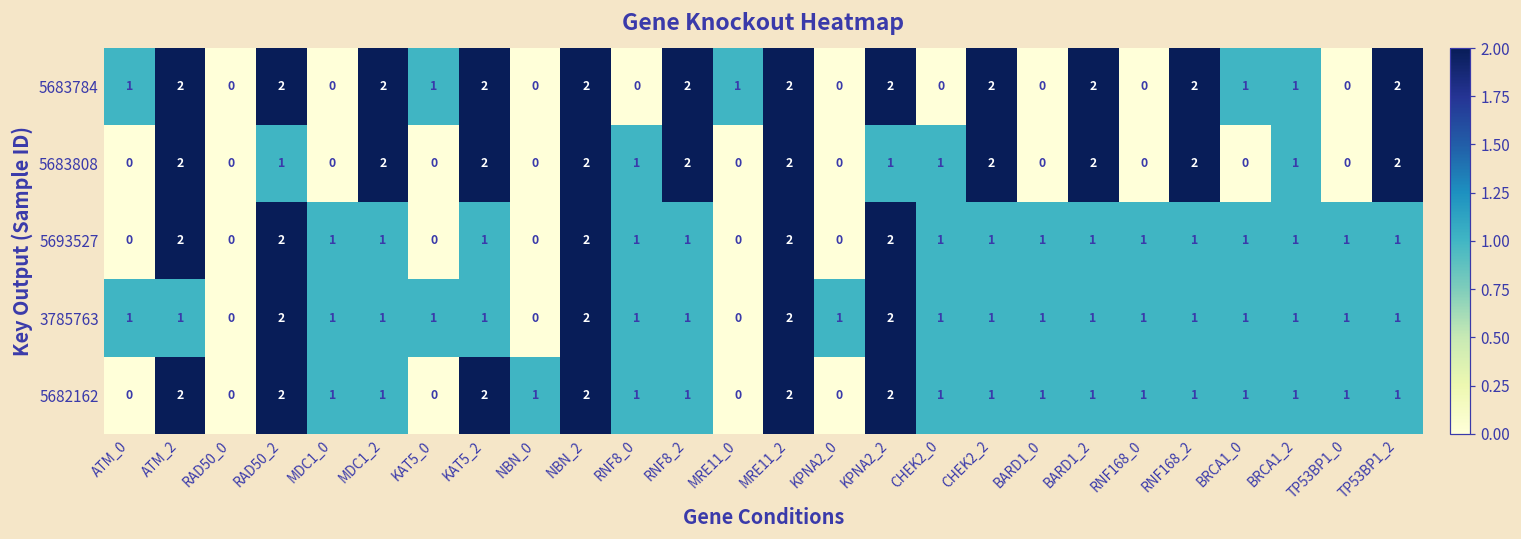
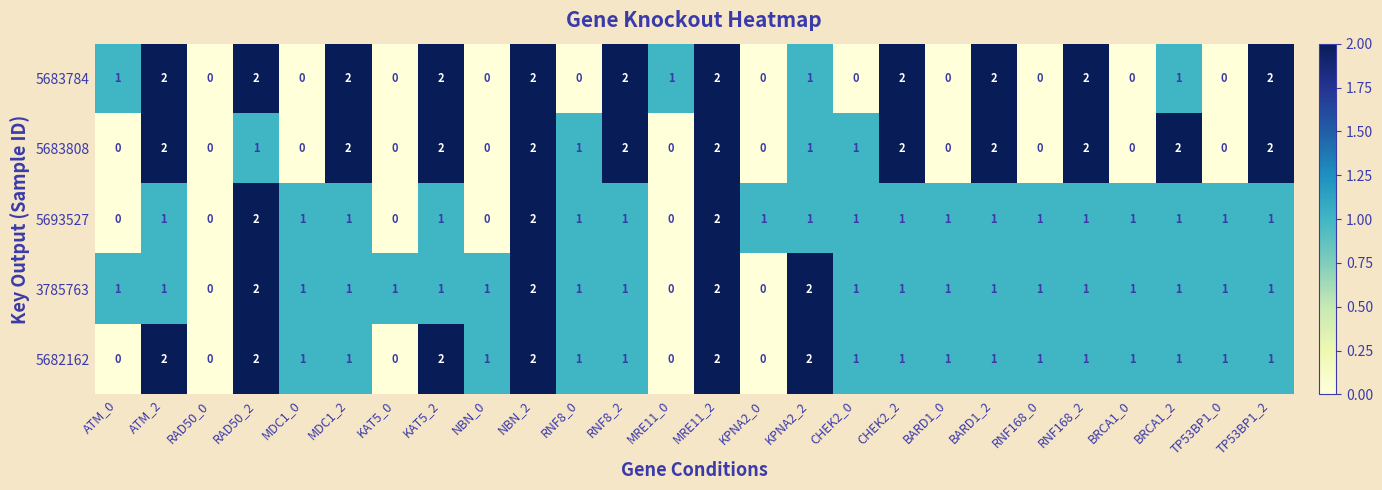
  {
    "5683784": {
      "ATM_0": 1,
      "ATM_2": 2,
      "RAD50_0": 0,
      "RAD50_2": 2,
      "MDC1_0": 0,
      "MDC1_2": 2,
-     "KAT5_0": 1,
+     "KAT5_0": 0,
      "KAT5_2": 2,
      "NBN_0": 0,
      "NBN_2": 2,
      "RNF8_0": 0,
      "RNF8_2": 2,
      "MRE11_0": 1,
      "MRE11_2": 2,
      "KPNA2_0": 0,
-     "KPNA2_2": 2,
+     "KPNA2_2": 1,
      "CHEK2_0": 0,
      "CHEK2_2": 2,
      "BARD1_0": 0,
      "BARD1_2": 2,
      "RNF168_0": 0,
      "RNF168_2": 2,
-     "BRCA1_0": 1,
+     "BRCA1_0": 0,
      "BRCA1_2": 1,
      "TP53BP1_0": 0,
      "TP53BP1_2": 2
    },
    "5683808": {
      "ATM_0": 0,
      "ATM_2": 2,
      "RAD50_0": 0,
      "RAD50_2": 1,
      "MDC1_0": 0,
      "MDC1_2": 2,
      "KAT5_0": 0,
      "KAT5_2": 2,
      "NBN_0": 0,
      "NBN_2": 2,
      "RNF8_0": 1,
      "RNF8_2": 2,
      "MRE11_0": 0,
      "MRE11_2": 2,
      "KPNA2_0": 0,
      "KPNA2_2": 1,
      "CHEK2_0": 1,
      "CHEK2_2": 2,
      "BARD1_0": 0,
      "BARD1_2": 2,
      "RNF168_0": 0,
      "RNF168_2": 2,
      "BRCA1_0": 0,
-     "BRCA1_2": 1,
+     "BRCA1_2": 2,
      "TP53BP1_0": 0,
      "TP53BP1_2": 2
    },
    "5693527": {
      "ATM_0": 0,
-     "ATM_2": 2,
+     "ATM_2": 1,
      "RAD50_0": 0,
      "RAD50_2": 2,
      "MDC1_0": 1,
      "MDC1_2": 1,
      "KAT5_0": 0,
      "KAT5_2": 1,
      "NBN_0": 0,
      "NBN_2": 2,
      "RNF8_0": 1,
      "RNF8_2": 1,
      "MRE11_0": 0,
      "MRE11_2": 2,
-     "KPNA2_0": 0,
-     "KPNA2_2": 2,
+     "KPNA2_0": 1,
+     "KPNA2_2": 1,
      "CHEK2_0": 1,
      "CHEK2_2": 1,
      "BARD1_0": 1,
      "BARD1_2": 1,
      "RNF168_0": 1,
      "RNF168_2": 1,
      "BRCA1_0": 1,
      "BRCA1_2": 1,
      "TP53BP1_0": 1,
      "TP53BP1_2": 1
    },
    "3785763": {
      "ATM_0": 1,
      "ATM_2": 1,
      "RAD50_0": 0,
      "RAD50_2": 2,
      "MDC1_0": 1,
      "MDC1_2": 1,
      "KAT5_0": 1,
      "KAT5_2": 1,
-     "NBN_0": 0,
+     "NBN_0": 1,
      "NBN_2": 2,
      "RNF8_0": 1,
      "RNF8_2": 1,
      "MRE11_0": 0,
      "MRE11_2": 2,
-     "KPNA2_0": 1,
+     "KPNA2_0": 0,
      "KPNA2_2": 2,
      "CHEK2_0": 1,
      "CHEK2_2": 1,
      "BARD1_0": 1,
      "BARD1_2": 1,
      "RNF168_0": 1,
      "RNF168_2": 1,
      "BRCA1_0": 1,
      "BRCA1_2": 1,
      "TP53BP1_0": 1,
      "TP53BP1_2": 1
    },
    "5682162": {
      "ATM_0": 0,
      "ATM_2": 2,
      "RAD50_0": 0,
      "RAD50_2": 2,
      "MDC1_0": 1,
      "MDC1_2": 1,
      "KAT5_0": 0,
      "KAT5_2": 2,
      "NBN_0": 1,
      "NBN_2": 2,
      "RNF8_0": 1,
      "RNF8_2": 1,
      "MRE11_0": 0,
      "MRE11_2": 2,
      "KPNA2_0": 0,
      "KPNA2_2": 2,
      "CHEK2_0": 1,
      "CHEK2_2": 1,
      "BARD1_0": 1,
      "BARD1_2": 1,
      "RNF168_0": 1,
      "RNF168_2": 1,
      "BRCA1_0": 1,
      "BRCA1_2": 1,
      "TP53BP1_0": 1,
      "TP53BP1_2": 1
    }
  }
